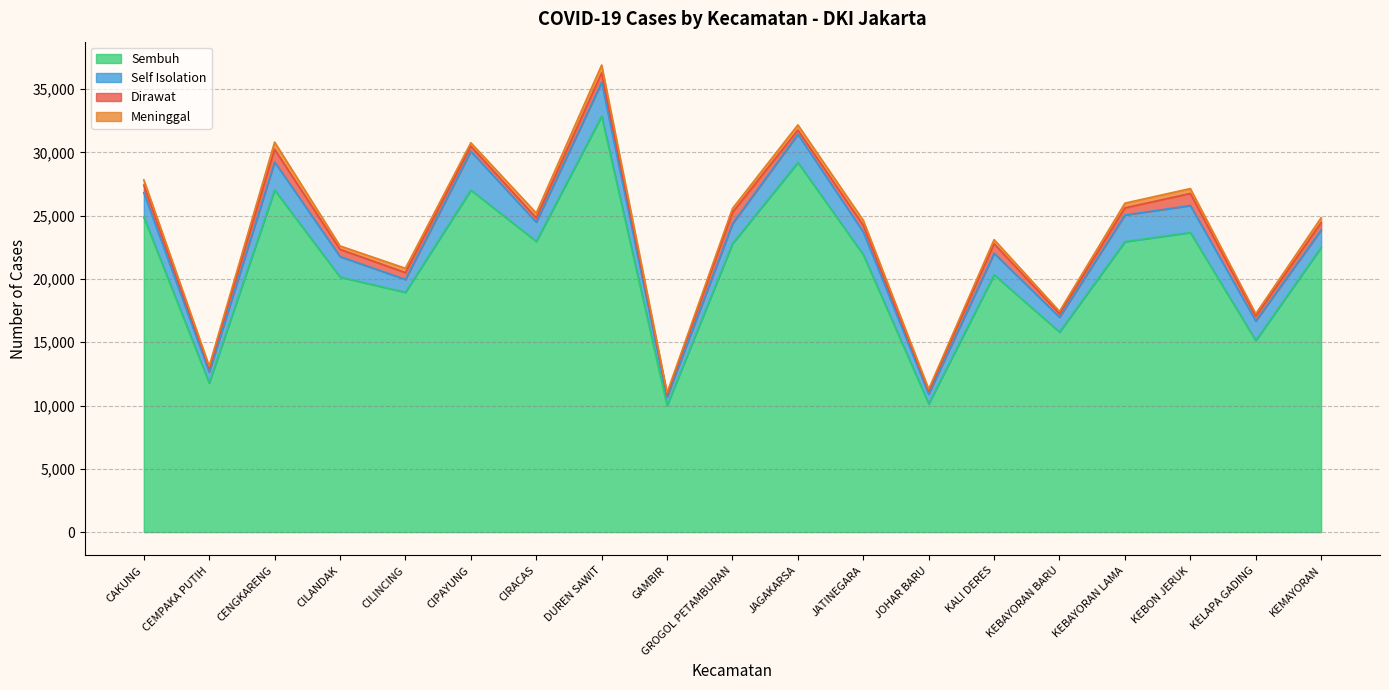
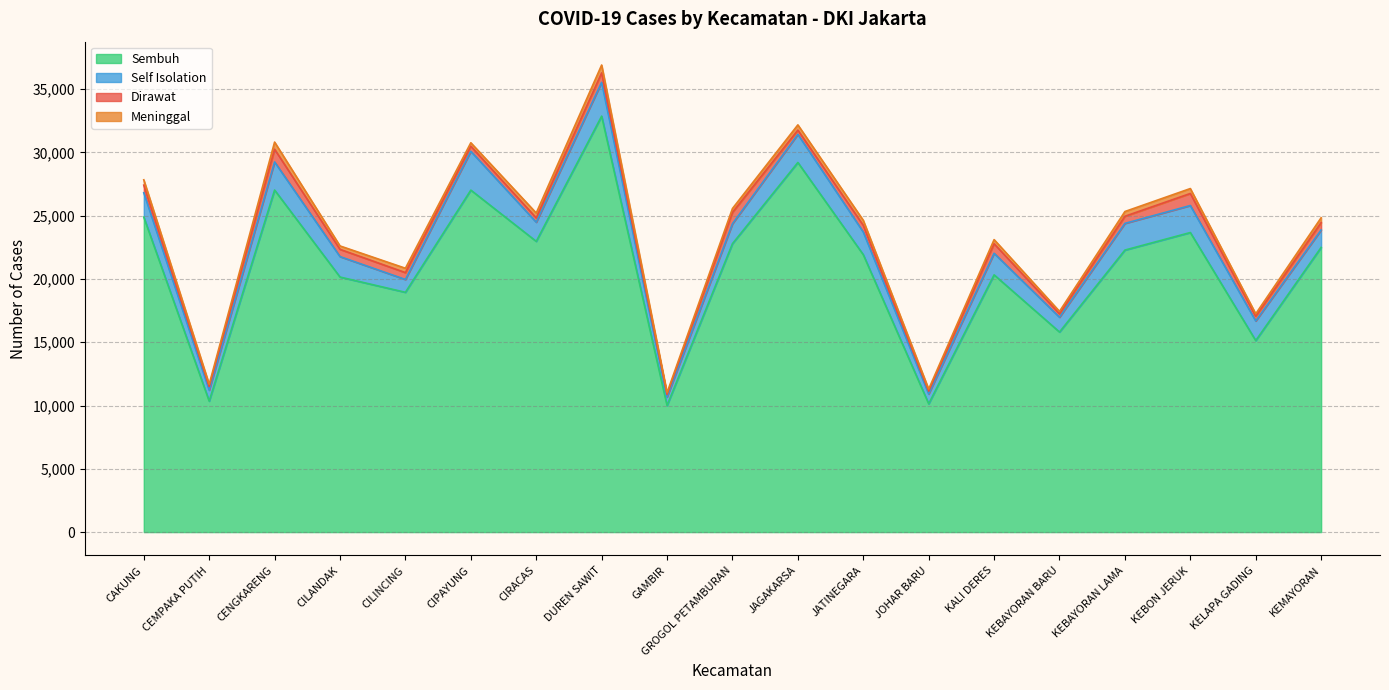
  {
    "Sembuh": {
      "CAKUNG": "24,900",
-     "CEMPAKA PUTIH": "11,800",
+     "CEMPAKA PUTIH": "10,300",
      "CENGKARENG": "27,000",
      "CILANDAK": "20,200",
      "CILINCING": "18,900",
      "CIPAYUNG": "27,000",
      "CIRACAS": "23,000",
      "DUREN SAWIT": "32,900",
      "GAMBIR": "10,000",
      "GROGOL PETAMBURAN": "22,800",
      "JAGAKARSA": "29,200",
      "JATINEGARA": "21,900",
      "JOHAR BARU": "10,100",
      "KALI DERES": "20,300",
      "KEBAYORAN BARU": "15,800",
-     "KEBAYORAN LAMA": "22,900",
+     "KEBAYORAN LAMA": "22,300",
      "KEBON JERUK": "23,700",
      "KELAPA GADING": "15,100",
      "KEMAYORAN": "22,500"
    },
    "Self Isolation": {
      "CAKUNG": "1,900",
      "CEMPAKA PUTIH": "900",
      "CENGKARENG": "2,200",
      "CILANDAK": "1,600",
      "CILINCING": "1,000",
      "CIPAYUNG": "3,100",
      "CIRACAS": "1,500",
      "DUREN SAWIT": "2,700",
      "GROGOL PETAMBURAN": "1,600",
      "JAGAKARSA": "2,200",
      "JATINEGARA": "1,800",
      "JOHAR BARU": "800",
      "KALI DERES": "1,700",
      "KEBAYORAN BARU": "1,200",
      "KEBAYORAN LAMA": "2,100",
      "KEBON JERUK": "2,100",
      "KELAPA GADING": "1,500",
      "KEMAYORAN": "1,400"
    }
  }
